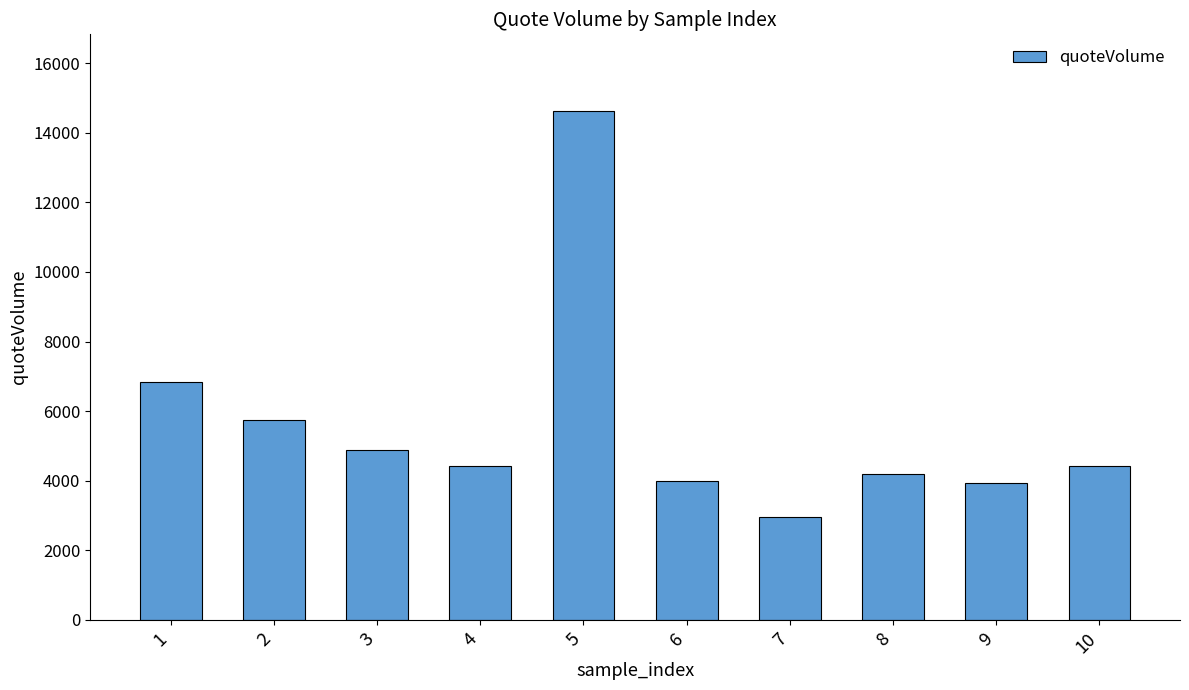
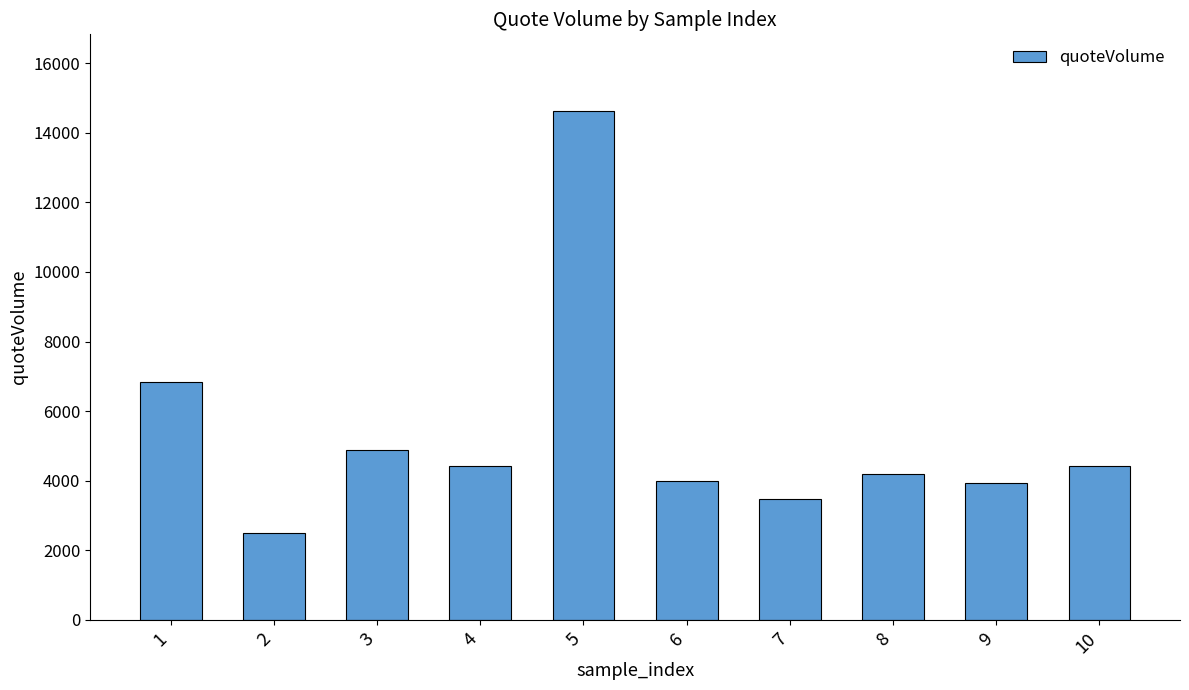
  {
    "1": 6800,
-   "2": 5800,
+   "2": 2500,
    "3": 4900,
    "4": 4400,
    "5": 14600,
    "6": 4000,
-   "7": 2900,
+   "7": 3500,
    "8": 4200,
    "9": 3900,
    "10": 4400
  }
